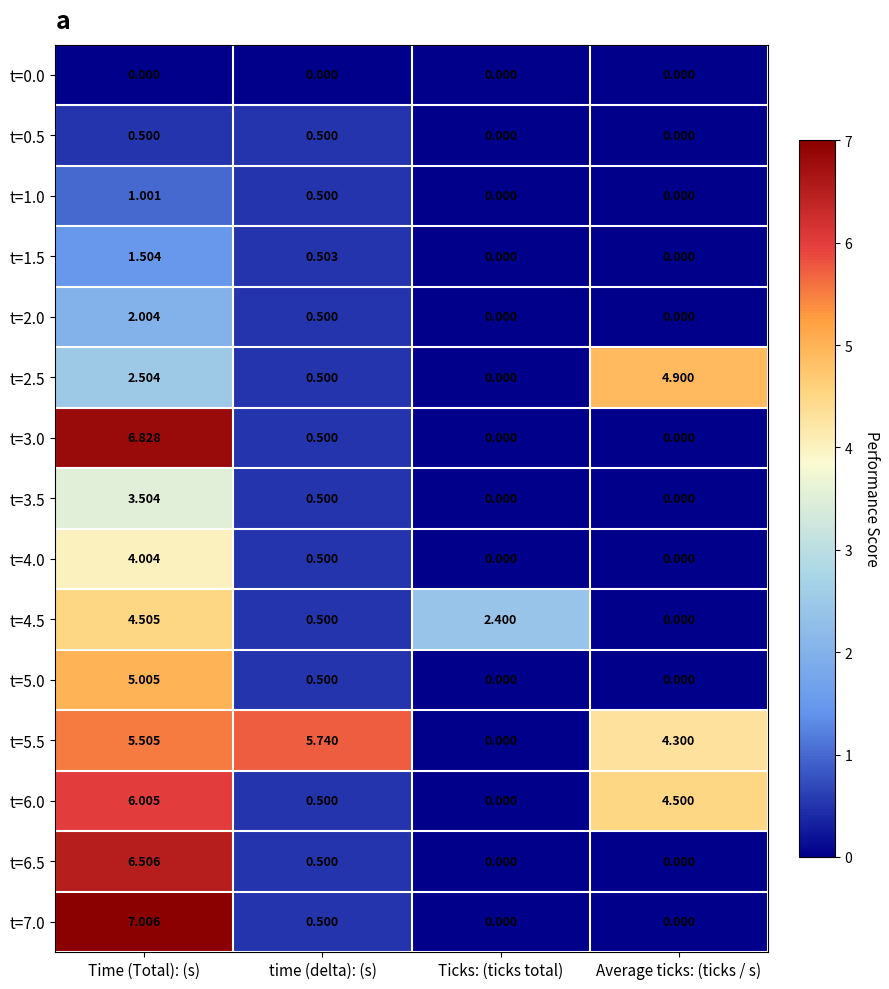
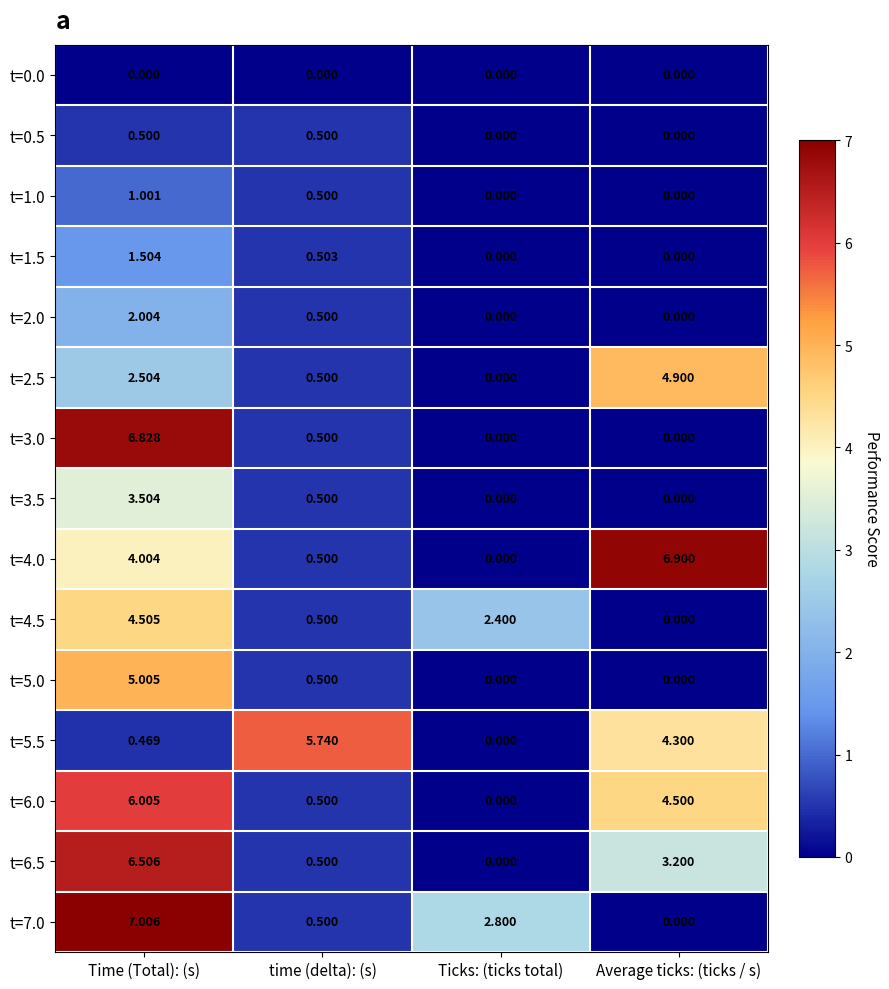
  {
    "t=0.0": {
      "Time (Total): (s)": 0.000,
      "time (delta): (s)": 0.000,
      "Ticks: (ticks total)": 0.000,
      "Average ticks: (ticks / s)": 0.000
    },
    "t=0.5": {
      "Time (Total): (s)": 0.500,
      "time (delta): (s)": 0.500,
      "Ticks: (ticks total)": 0.000,
      "Average ticks: (ticks / s)": 0.000
    },
    "t=1.0": {
      "Time (Total): (s)": 1.001,
      "time (delta): (s)": 0.500,
      "Ticks: (ticks total)": 0.000,
      "Average ticks: (ticks / s)": 0.000
    },
    "t=1.5": {
      "Time (Total): (s)": 1.504,
      "time (delta): (s)": 0.503,
      "Ticks: (ticks total)": 0.000,
      "Average ticks: (ticks / s)": 0.000
    },
    "t=2.0": {
      "Time (Total): (s)": 2.004,
      "time (delta): (s)": 0.500,
      "Ticks: (ticks total)": 0.000,
      "Average ticks: (ticks / s)": 0.000
    },
    "t=2.5": {
      "Time (Total): (s)": 2.504,
      "time (delta): (s)": 0.500,
      "Ticks: (ticks total)": 0.000,
      "Average ticks: (ticks / s)": 4.900
    },
    "t=3.0": {
      "Time (Total): (s)": 6.828,
      "time (delta): (s)": 0.500,
      "Ticks: (ticks total)": 0.000,
      "Average ticks: (ticks / s)": 0.000
    },
    "t=3.5": {
      "Time (Total): (s)": 3.504,
      "time (delta): (s)": 0.500,
      "Ticks: (ticks total)": 0.000,
      "Average ticks: (ticks / s)": 0.000
    },
    "t=4.0": {
      "Time (Total): (s)": 4.004,
      "time (delta): (s)": 0.500,
      "Ticks: (ticks total)": 0.000,
-     "Average ticks: (ticks / s)": 0.000
+     "Average ticks: (ticks / s)": 6.900
    },
    "t=4.5": {
      "Time (Total): (s)": 4.505,
      "time (delta): (s)": 0.500,
      "Ticks: (ticks total)": 2.400,
      "Average ticks: (ticks / s)": 0.000
    },
    "t=5.0": {
      "Time (Total): (s)": 5.005,
      "time (delta): (s)": 0.500,
      "Ticks: (ticks total)": 0.000,
      "Average ticks: (ticks / s)": 0.000
    },
    "t=5.5": {
-     "Time (Total): (s)": 5.505,
+     "Time (Total): (s)": 0.469,
      "time (delta): (s)": 5.740,
      "Ticks: (ticks total)": 0.000,
      "Average ticks: (ticks / s)": 4.300
    },
    "t=6.0": {
      "Time (Total): (s)": 6.005,
      "time (delta): (s)": 0.500,
      "Ticks: (ticks total)": 0.000,
      "Average ticks: (ticks / s)": 4.500
    },
    "t=6.5": {
      "Time (Total): (s)": 6.506,
      "time (delta): (s)": 0.500,
      "Ticks: (ticks total)": 0.000,
-     "Average ticks: (ticks / s)": 0.000
+     "Average ticks: (ticks / s)": 3.200
    },
    "t=7.0": {
      "Time (Total): (s)": 7.006,
      "time (delta): (s)": 0.500,
-     "Ticks: (ticks total)": 0.000,
+     "Ticks: (ticks total)": 2.800,
      "Average ticks: (ticks / s)": 0.000
    }
  }
